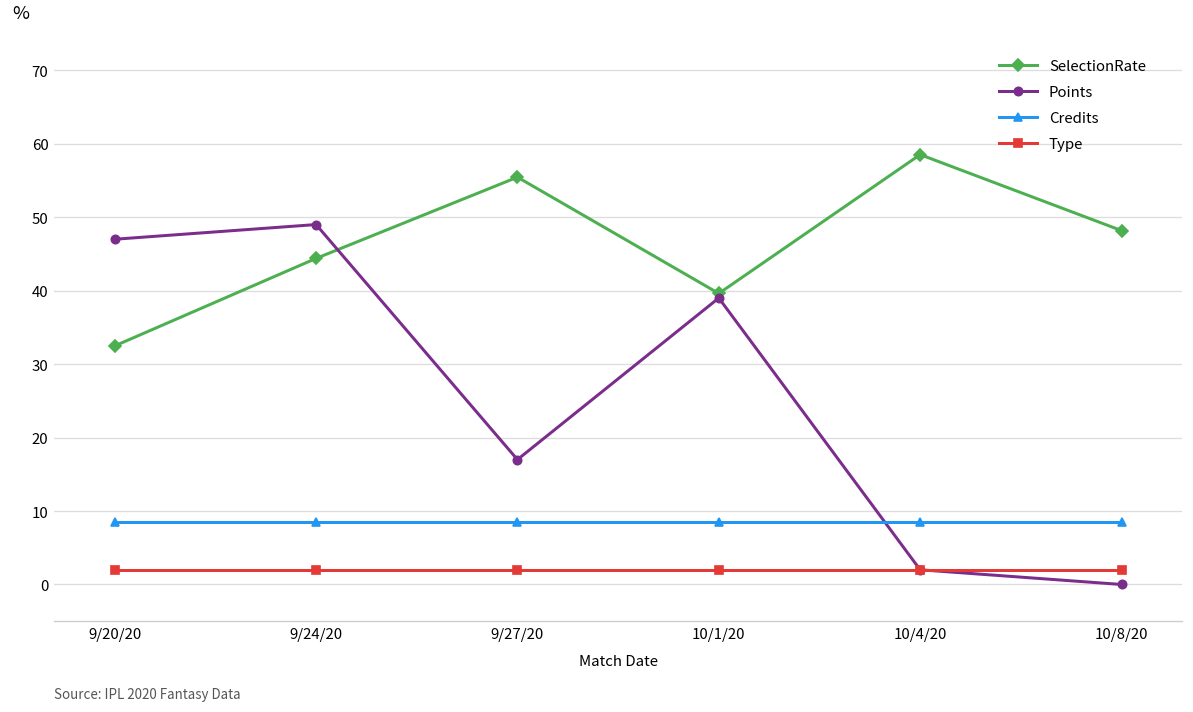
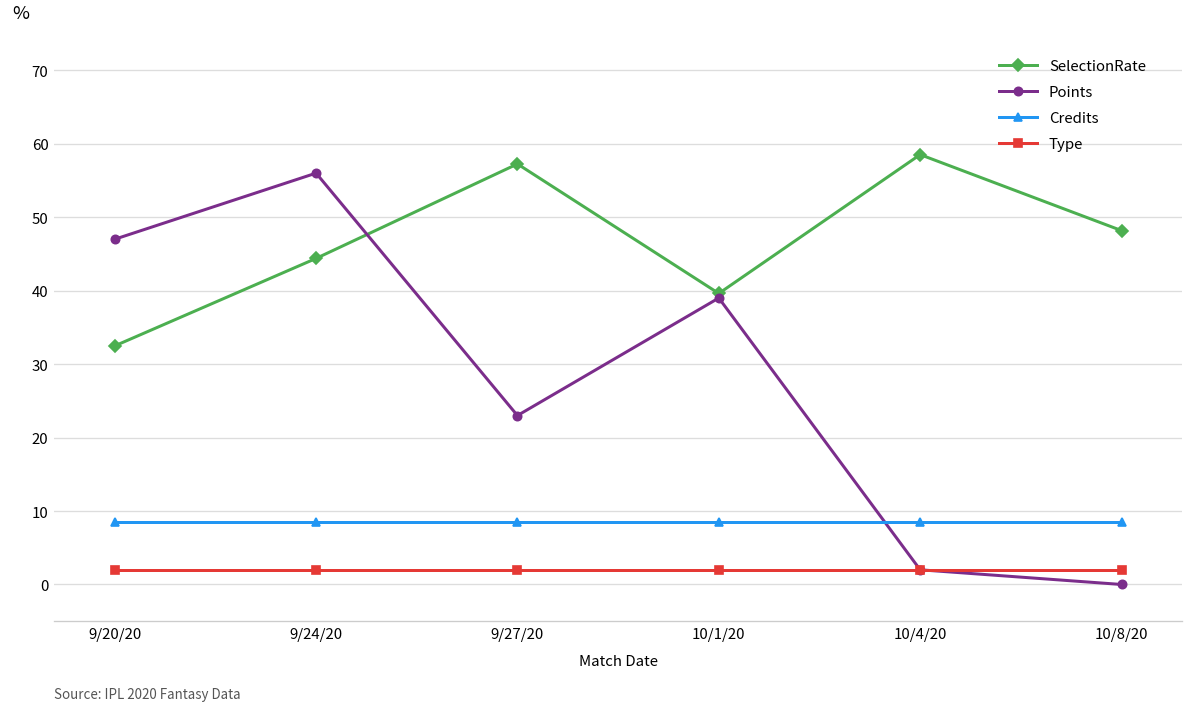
  {
    "SelectionRate": {
      "9/20/20": 32,
      "9/24/20": 44,
-     "9/27/20": 55,
+     "9/27/20": 57,
      "10/1/20": 40,
      "10/4/20": 59,
      "10/8/20": 48
    },
    "Points": {
      "9/20/20": 47,
-     "9/24/20": 49,
-     "9/27/20": 17,
+     "9/24/20": 56,
+     "9/27/20": 23,
      "10/1/20": 39,
      "10/8/20": 0
    },
    "Credits": {
      "9/20/20": 9,
      "9/24/20": 9,
      "9/27/20": 9,
      "10/1/20": 9,
      "10/4/20": 9,
      "10/8/20": 9
    },
    "Type": {
      "9/20/20": 2,
      "9/24/20": 2,
      "9/27/20": 2,
      "10/1/20": 2,
      "10/8/20": 2
    }
  }
